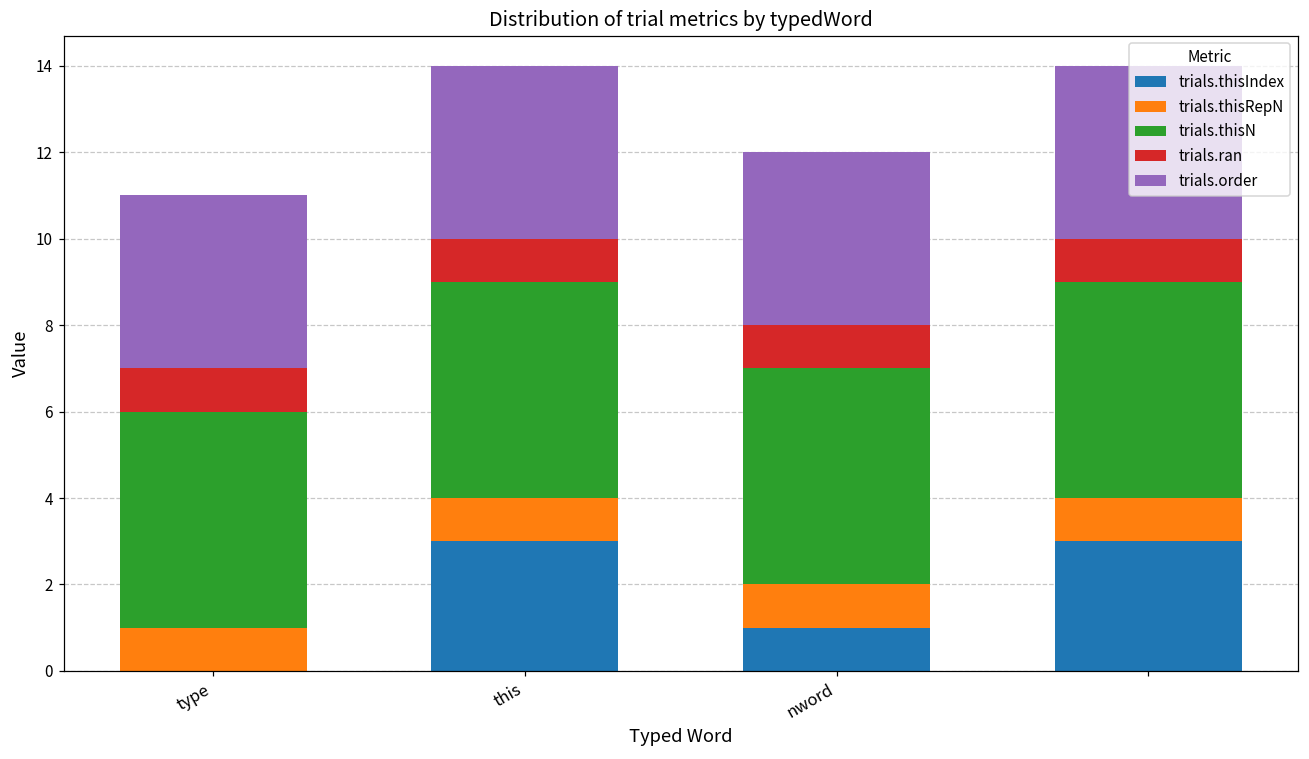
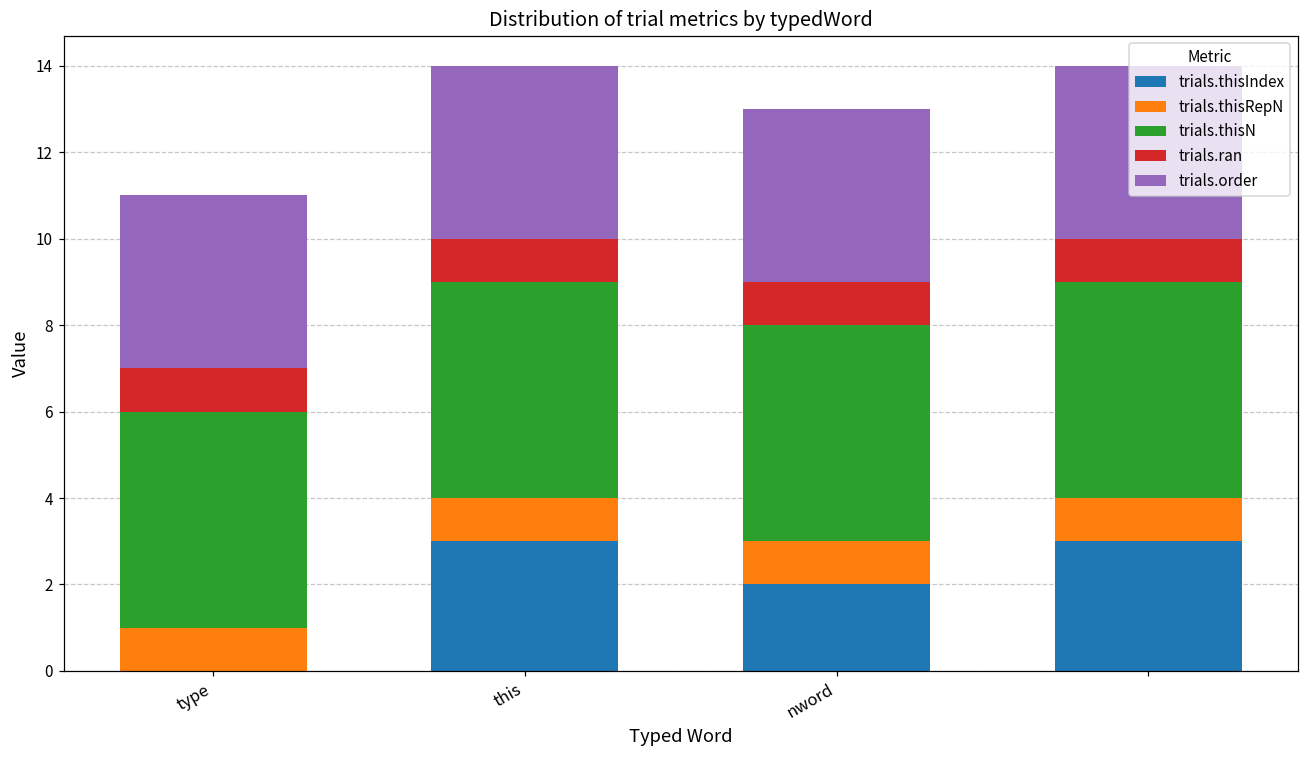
  {
    "trials.thisIndex": {
      "type": 0,
      "this": 3,
-     "nword": 1
+     "nword": 2
    },
    "trials.thisRepN": {
      "type": 1,
      "this": 1,
      "nword": 1
    },
    "trials.thisN": {
      "type": 5,
      "this": 5,
      "nword": 5
    },
    "trials.ran": {
      "type": 1,
      "this": 1,
      "nword": 1
    },
    "trials.order": {
      "type": 4,
      "this": 4,
      "nword": 4
    }
  }
